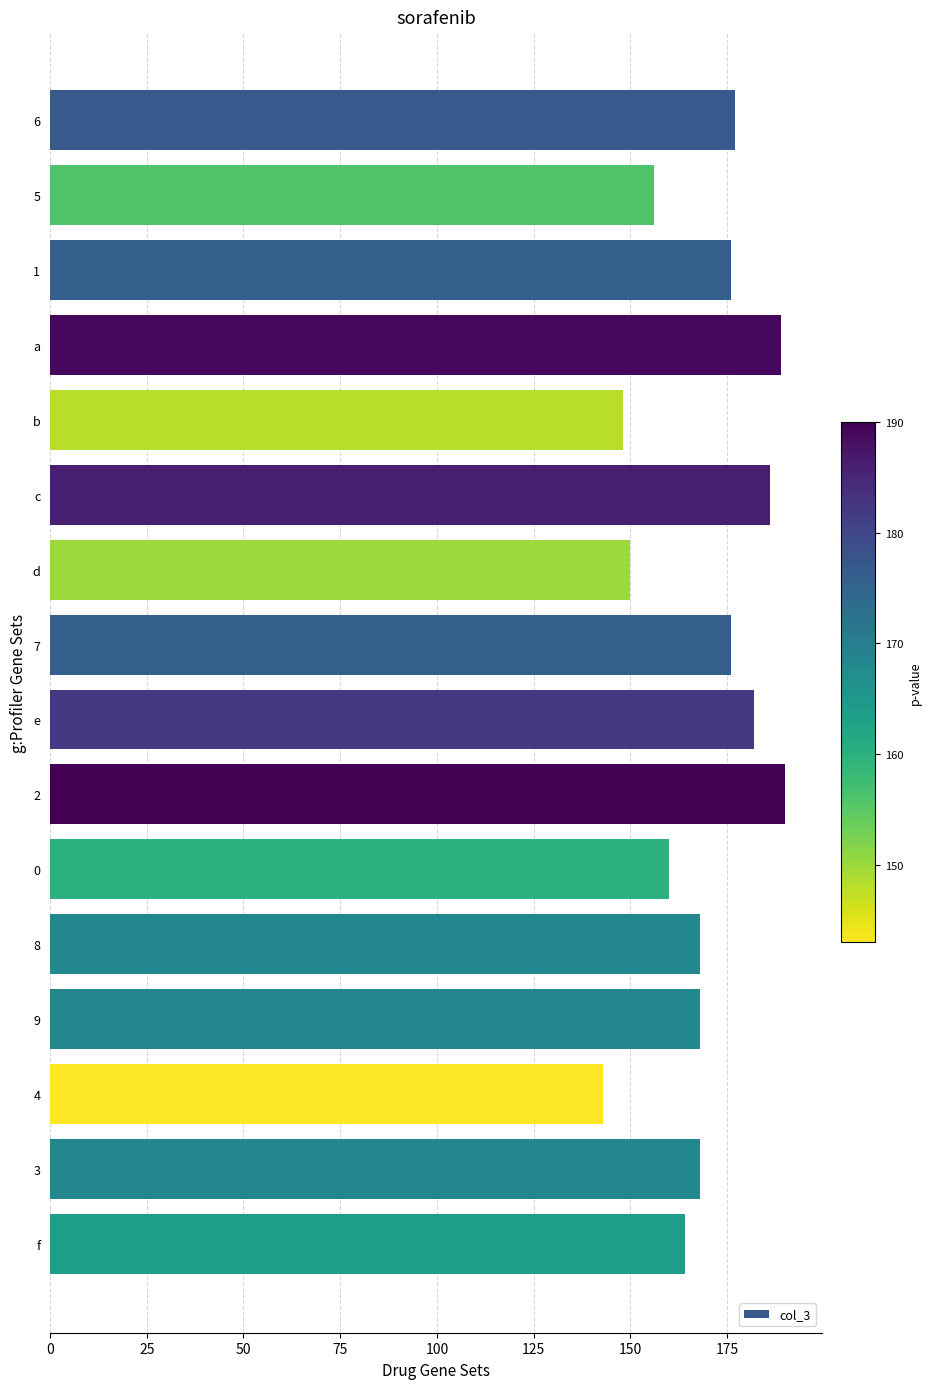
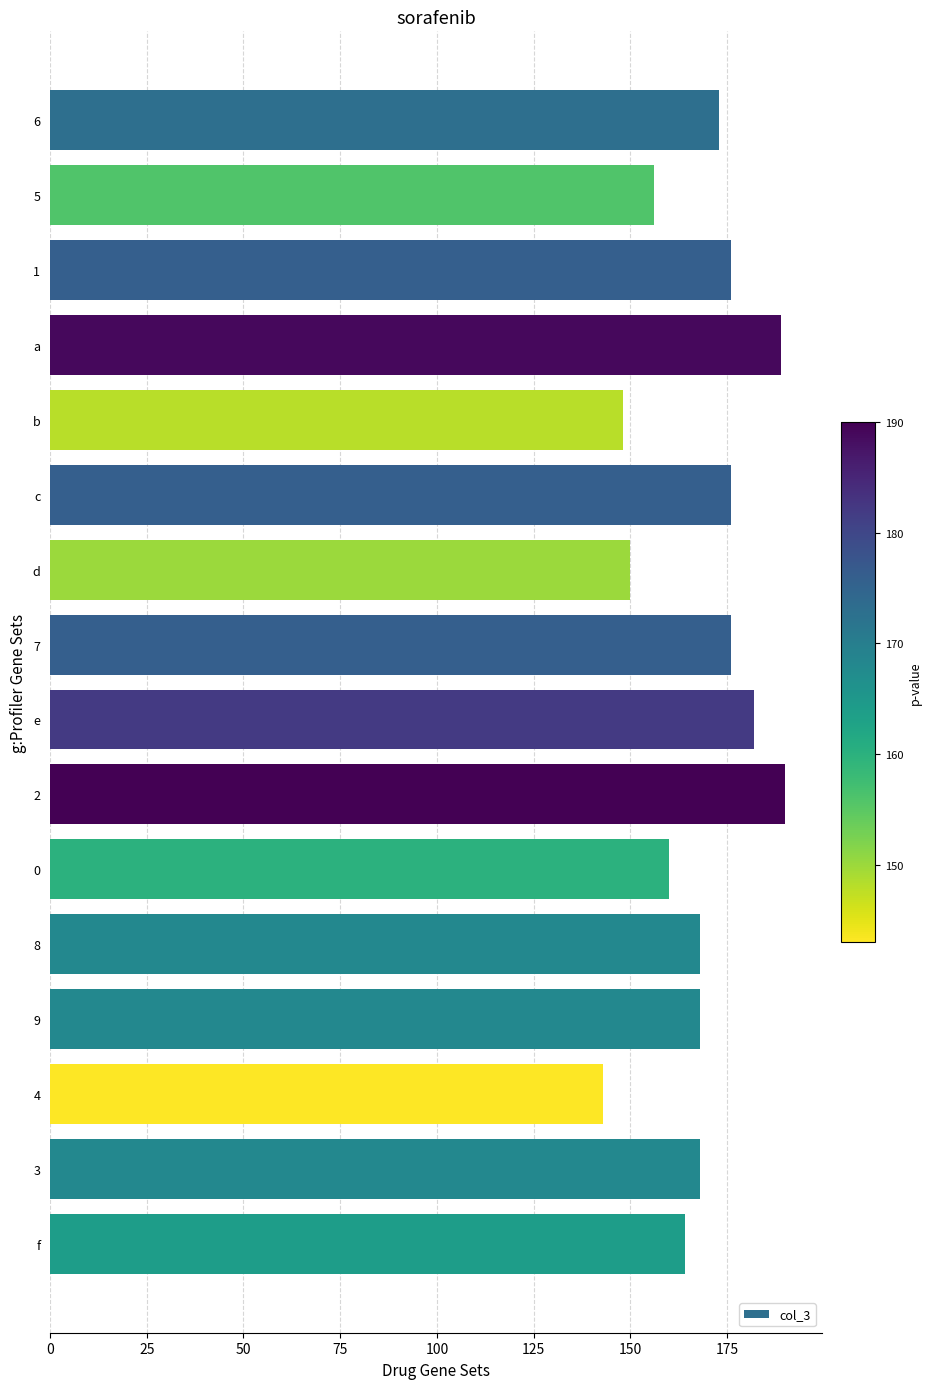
  {
-   "6": 177,
+   "6": 173,
    "5": 156,
    "1": 176,
    "a": 189,
    "b": 148,
-   "c": 186,
+   "c": 176,
    "d": 150,
    "7": 176,
    "e": 182,
    "2": 190,
    "0": 160,
    "8": 168,
    "9": 168,
    "4": 143,
    "3": 168,
    "f": 164
  }
